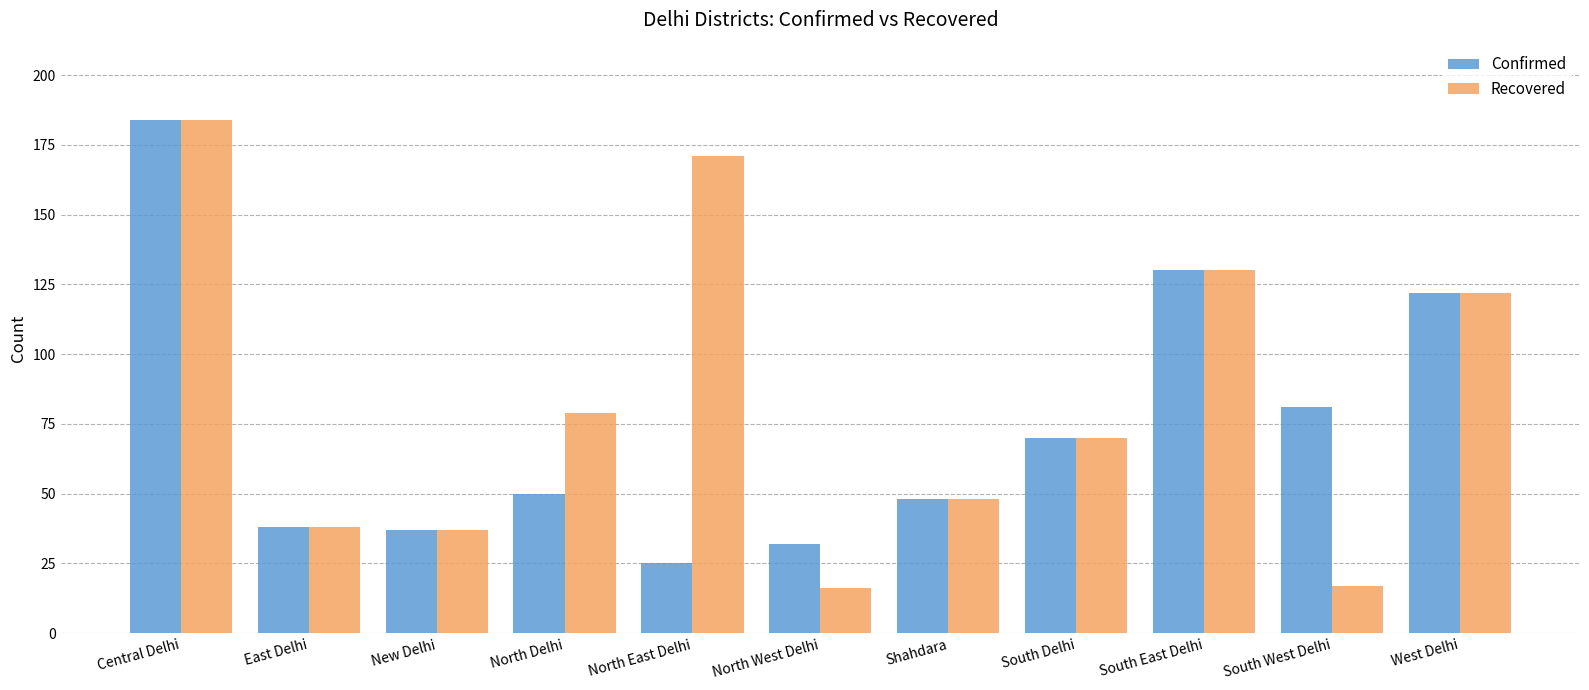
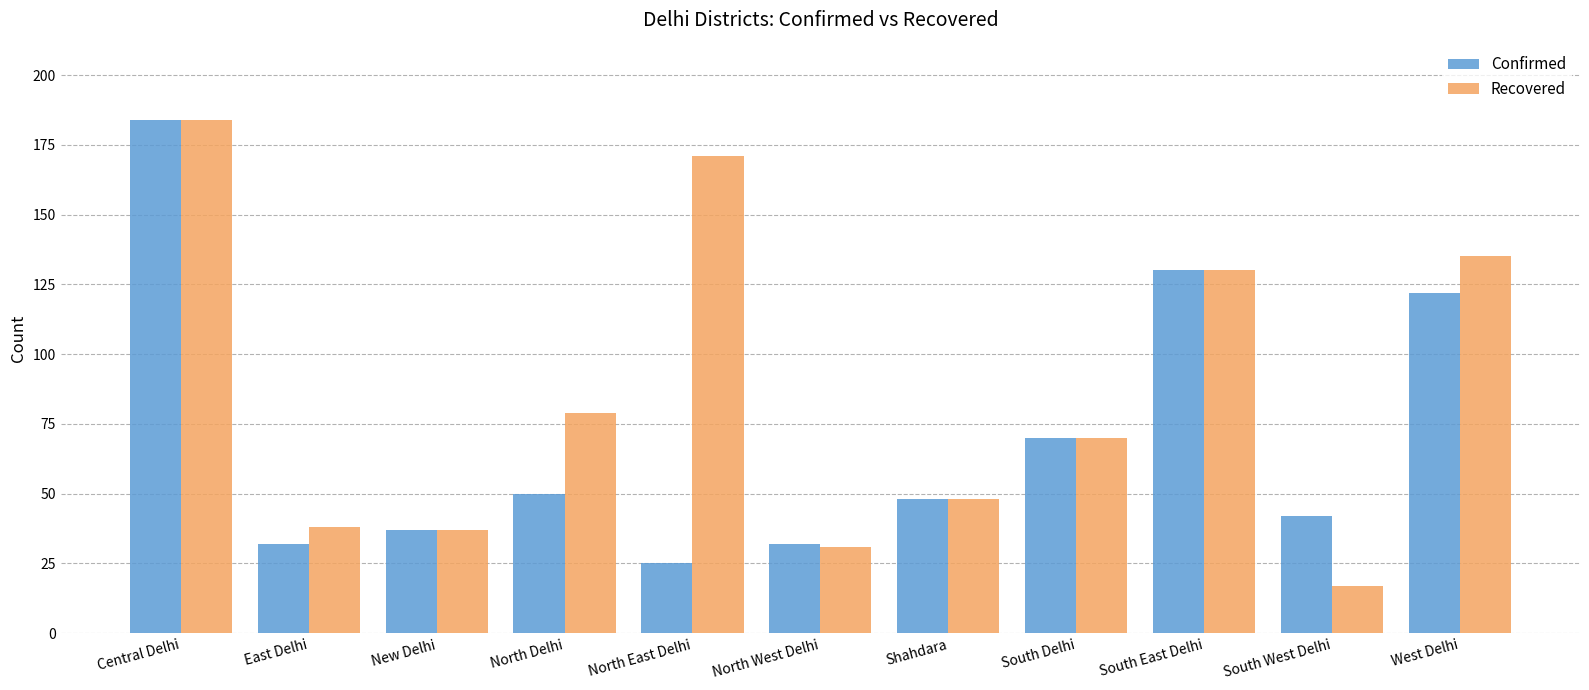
  {
    "Confirmed": {
      "Central Delhi": 184,
-     "East Delhi": 38,
+     "East Delhi": 32,
      "New Delhi": 37,
      "North Delhi": 50,
      "North East Delhi": 25,
      "North West Delhi": 32,
      "Shahdara": 48,
      "South Delhi": 70,
      "South East Delhi": 130,
-     "South West Delhi": 81,
+     "South West Delhi": 42,
      "West Delhi": 122
    },
    "Recovered": {
      "Central Delhi": 184,
      "East Delhi": 38,
      "New Delhi": 37,
      "North Delhi": 79,
      "North East Delhi": 171,
-     "North West Delhi": 16,
+     "North West Delhi": 31,
      "Shahdara": 48,
      "South Delhi": 70,
      "South East Delhi": 130,
      "South West Delhi": 17,
-     "West Delhi": 122
+     "West Delhi": 135
    }
  }
